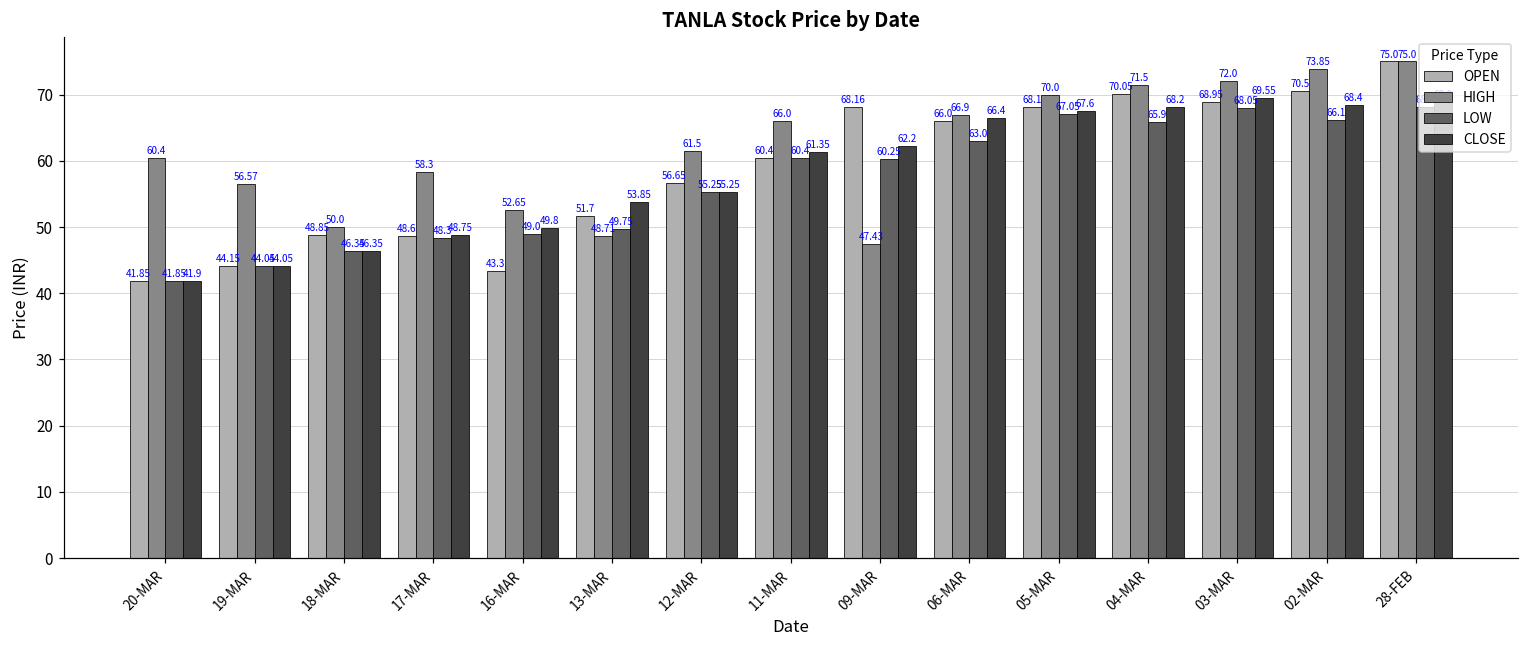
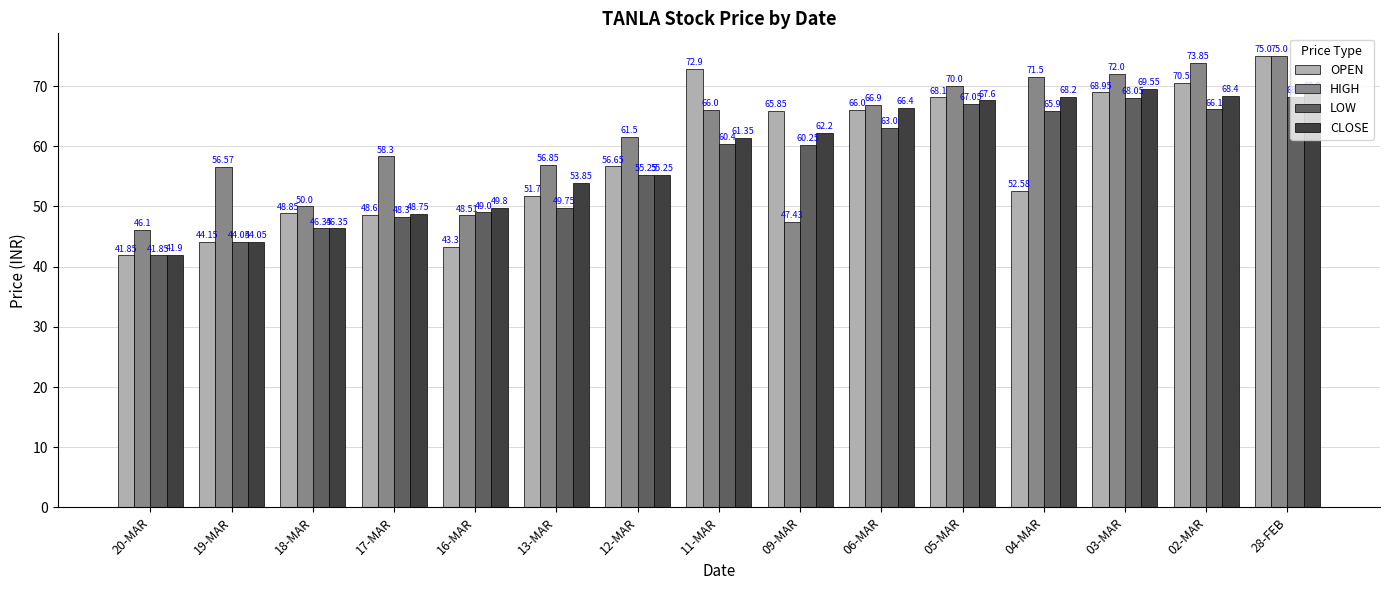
  {
    "OPEN": {
      "20-MAR": 41.85,
      "19-MAR": 44.15,
      "18-MAR": 48.85,
      "17-MAR": 48.6,
      "16-MAR": 43.3,
      "13-MAR": 51.7,
      "12-MAR": 56.65,
-     "11-MAR": 60.4,
-     "09-MAR": 68.16,
+     "11-MAR": 72.9,
+     "09-MAR": 65.85,
      "06-MAR": 66.0,
      "05-MAR": 68.1,
-     "04-MAR": 70.05,
+     "04-MAR": 52.58,
      "03-MAR": 68.95,
      "02-MAR": 70.5,
      "28-FEB": 75.0
    },
    "HIGH": {
-     "20-MAR": 60.4,
+     "20-MAR": 46.1,
      "19-MAR": 56.57,
      "18-MAR": 50.0,
      "17-MAR": 58.3,
-     "16-MAR": 52.65,
-     "13-MAR": 48.71,
+     "16-MAR": 48.51,
+     "13-MAR": 56.85,
      "12-MAR": 61.5,
      "11-MAR": 66.0,
      "09-MAR": 47.43,
      "06-MAR": 66.9,
      "05-MAR": 70.0,
      "04-MAR": 71.5,
      "03-MAR": 72.0,
      "02-MAR": 73.85,
      "28-FEB": 75.0
    }
  }
